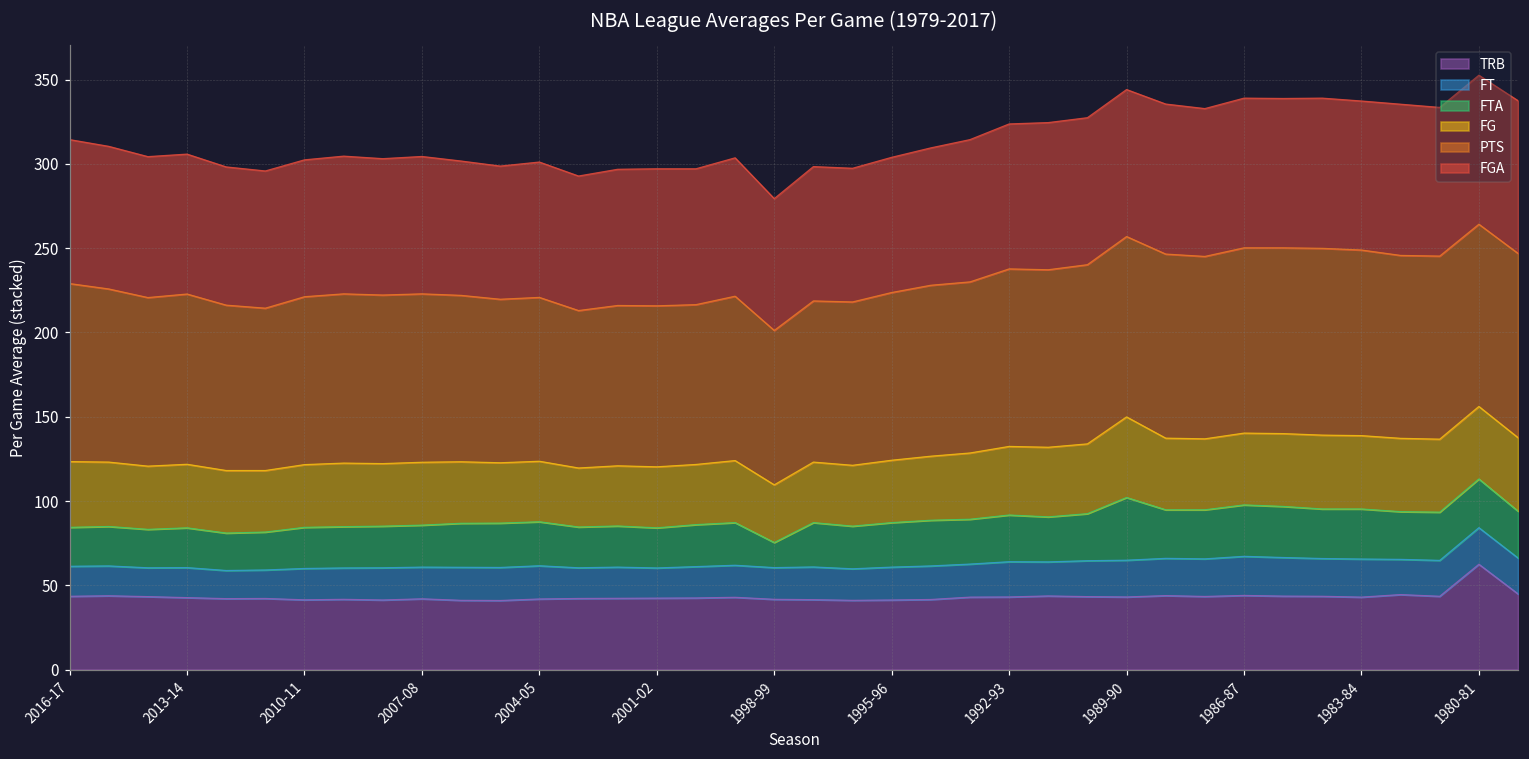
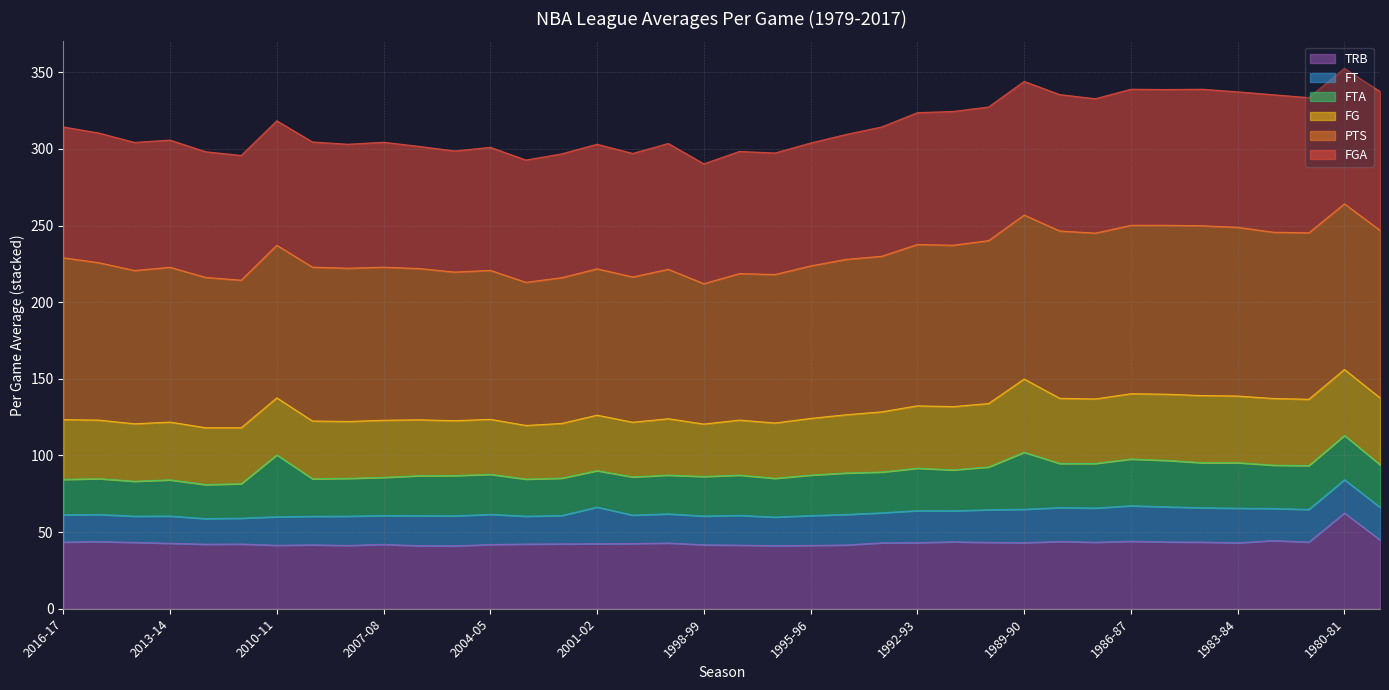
  {
    "TRB": {
      "2016-17": 44,
      "2013-14": 43,
      "2010-11": 41,
      "2007-08": 42,
      "2004-05": 42,
      "2001-02": 42,
      "1998-99": 42,
      "1995-96": 41,
      "1992-93": 43,
      "1989-90": 43,
      "1986-87": 44,
      "1983-84": 43,
      "1980-81": 63
    },
    "FT": {
      "2016-17": 18,
      "2013-14": 18,
      "2010-11": 19,
      "2007-08": 19,
      "2004-05": 20,
-     "2001-02": 18,
+     "2001-02": 24,
      "1998-99": 19,
      "1995-96": 20,
      "1992-93": 21,
      "1989-90": 22,
      "1986-87": 23,
      "1983-84": 23,
      "1980-81": 22
    },
    "FTA": {
      "2016-17": 23,
      "2013-14": 24,
-     "2010-11": 24,
+     "2010-11": 40,
      "2007-08": 25,
      "2004-05": 26,
      "2001-02": 24,
-     "1998-99": 15,
+     "1998-99": 26,
      "1995-96": 26,
      "1992-93": 28,
      "1989-90": 37,
      "1986-87": 31,
      "1983-84": 30,
      "1980-81": 29
    },
    "FG": {
      "2016-17": 39,
      "2013-14": 38,
      "2010-11": 37,
      "2007-08": 37,
      "2004-05": 36,
      "2001-02": 36,
      "1998-99": 34,
      "1995-96": 37,
      "1992-93": 41,
      "1989-90": 48,
      "1986-87": 43,
      "1983-84": 44,
      "1980-81": 43
    }
  }
